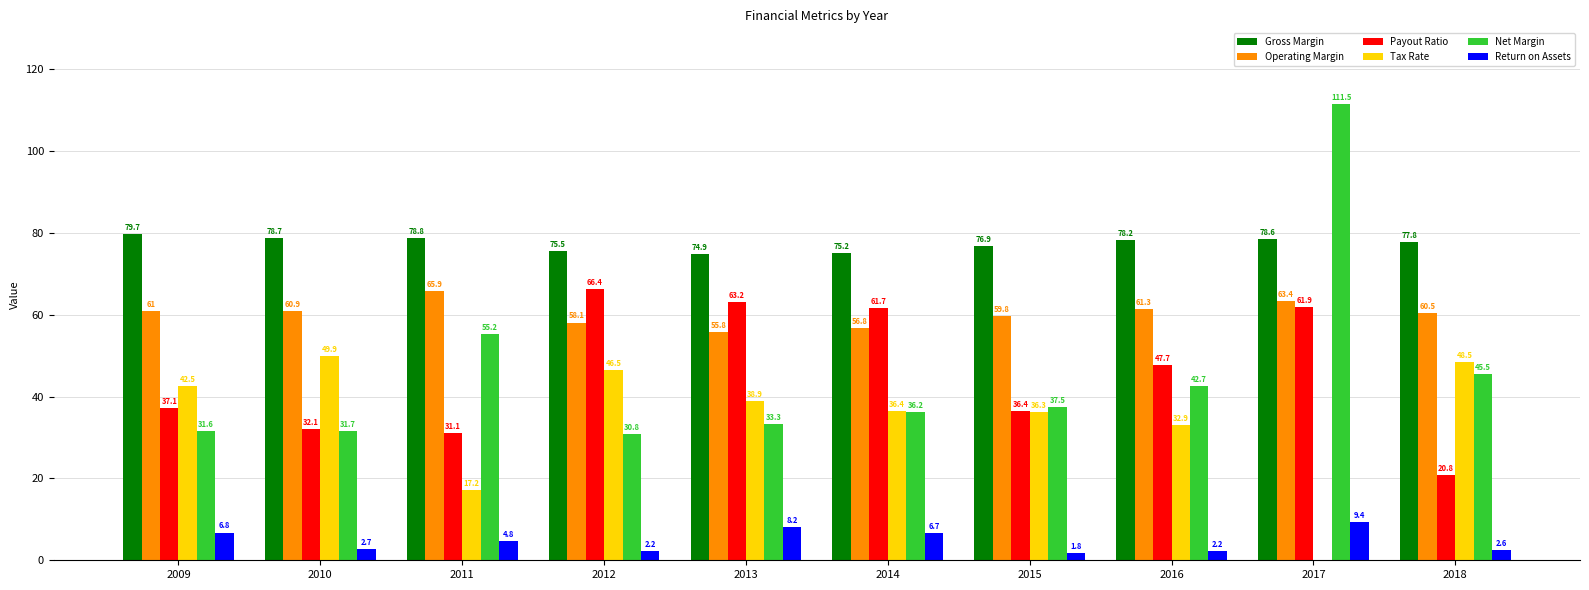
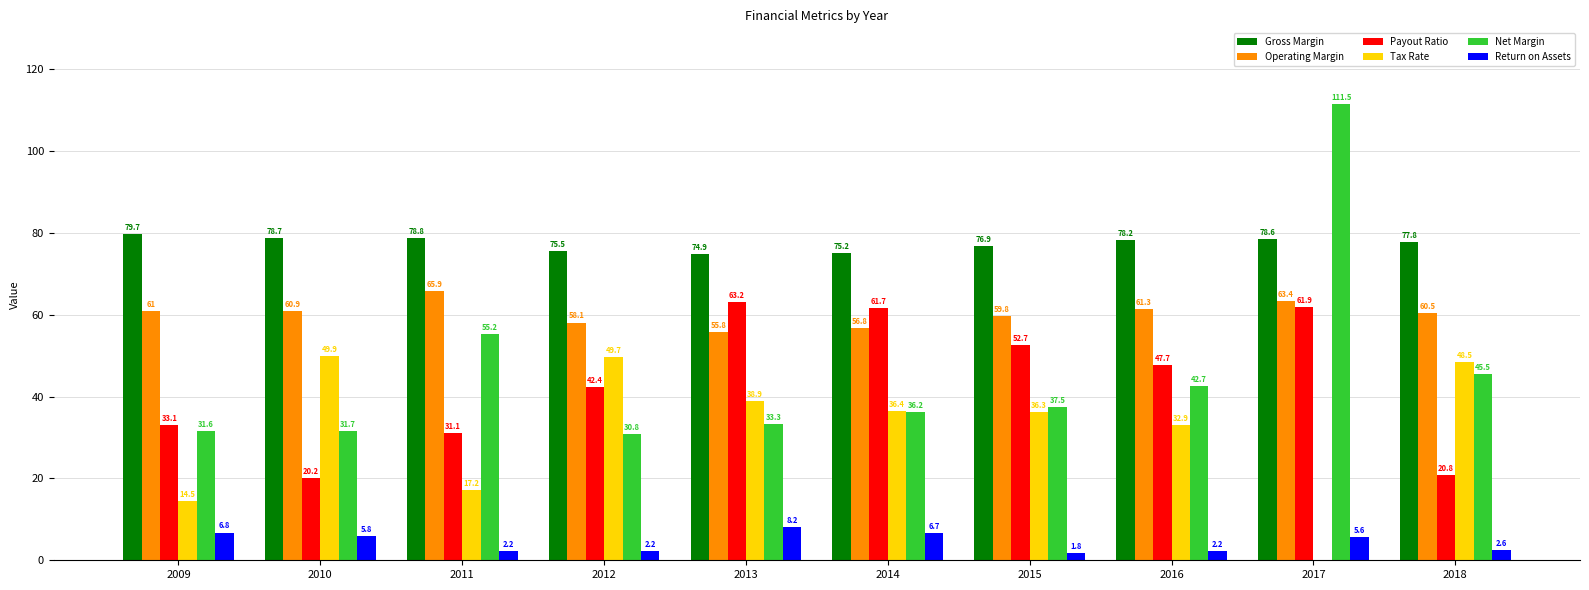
  {
    "Gross Margin": {
      "2009": 79.7,
      "2010": 78.7,
      "2011": 78.8,
      "2012": 75.5,
      "2013": 74.9,
      "2014": 75.2,
      "2015": 76.9,
      "2016": 78.2,
      "2017": 78.6,
      "2018": 77.8
    },
    "Operating Margin": {
      "2009": 61,
      "2010": 60.9,
      "2011": 65.9,
      "2012": 58.1,
      "2013": 55.8,
      "2014": 56.8,
      "2015": 59.8,
      "2016": 61.3,
      "2017": 63.4,
      "2018": 60.5
    },
    "Payout Ratio": {
-     "2009": 37.1,
-     "2010": 32.1,
+     "2009": 33.1,
+     "2010": 20.2,
      "2011": 31.1,
-     "2012": 66.4,
+     "2012": 42.4,
      "2013": 63.2,
      "2014": 61.7,
-     "2015": 36.4,
+     "2015": 52.7,
      "2016": 47.7,
      "2017": 61.9,
      "2018": 20.8
    },
    "Tax Rate": {
-     "2009": 42.5,
+     "2009": 14.5,
      "2010": 49.9,
      "2011": 17.2,
-     "2012": 46.5,
+     "2012": 49.7,
      "2013": 38.9,
      "2014": 36.4,
      "2015": 36.3,
      "2016": 32.9,
      "2018": 48.5
    },
    "Net Margin": {
      "2009": 31.6,
      "2010": 31.7,
      "2011": 55.2,
      "2012": 30.8,
      "2013": 33.3,
      "2014": 36.2,
      "2015": 37.5,
      "2016": 42.7,
      "2017": 111.5,
      "2018": 45.5
    },
    "Return on Assets": {
      "2009": 6.8,
-     "2010": 2.7,
-     "2011": 4.8,
+     "2010": 5.8,
+     "2011": 2.2,
      "2012": 2.2,
      "2013": 8.2,
      "2014": 6.7,
      "2015": 1.8,
      "2016": 2.2,
-     "2017": 9.4,
+     "2017": 5.6,
      "2018": 2.6
    }
  }
